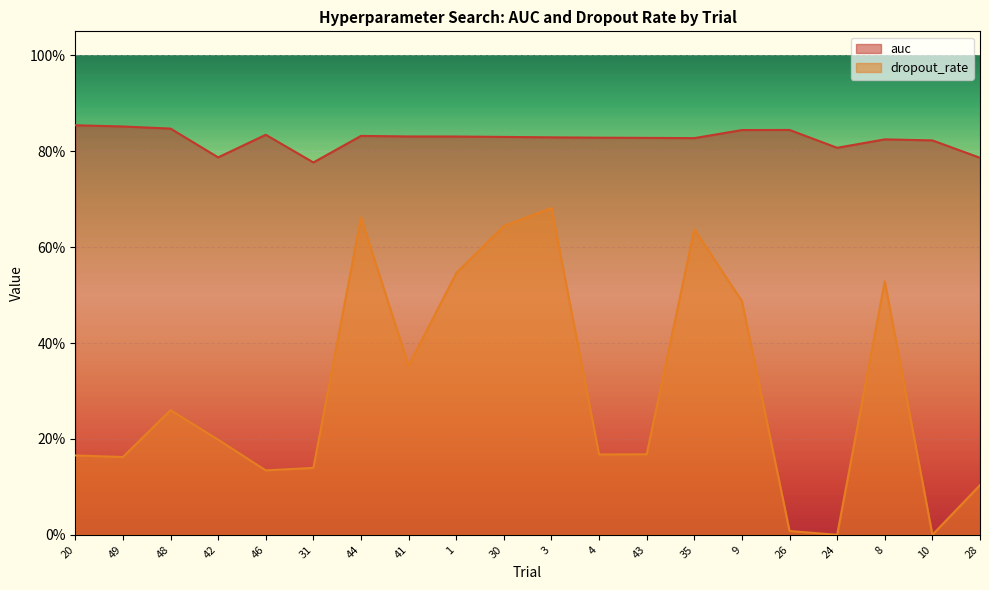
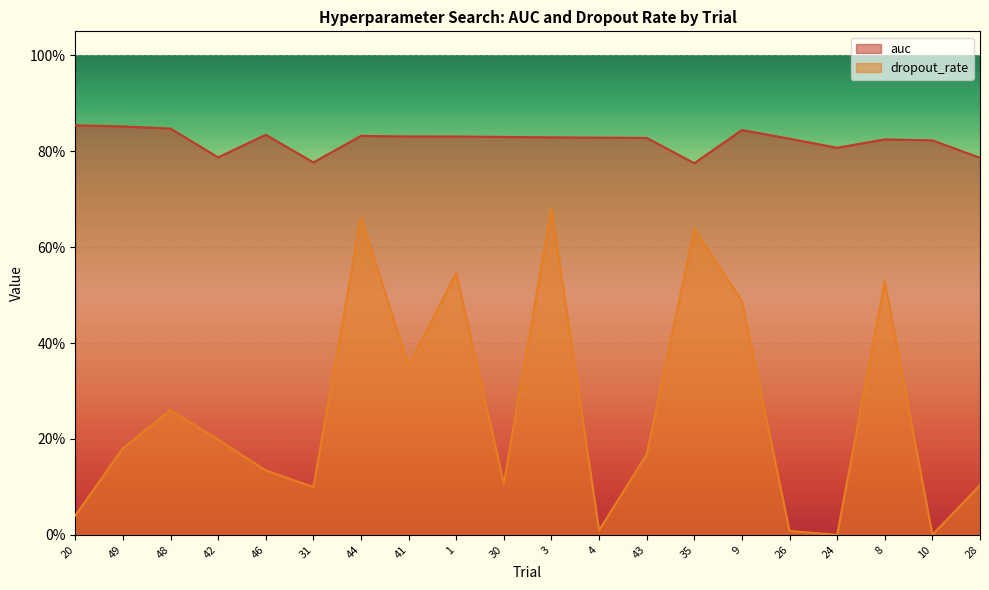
  {
    "auc": {
      "20": "85%",
      "49": "85%",
      "48": "85%",
      "42": "79%",
      "46": "83%",
      "31": "78%",
      "44": "83%",
      "41": "83%",
      "1": "83%",
      "30": "83%",
      "3": "83%",
      "4": "83%",
      "43": "83%",
-     "35": "83%",
+     "35": "77%",
      "9": "84%",
-     "26": "84%",
+     "26": "83%",
      "24": "81%",
      "8": "82%",
      "10": "82%",
      "28": "79%"
    },
    "dropout_rate": {
-     "20": "17%",
-     "49": "16%",
+     "20": "4%",
+     "49": "18%",
      "48": "26%",
      "42": "20%",
      "46": "13%",
-     "31": "14%",
+     "31": "10%",
      "44": "66%",
      "41": "35%",
      "1": "55%",
-     "30": "64%",
+     "30": "11%",
      "3": "68%",
-     "4": "17%",
+     "4": "1%",
      "43": "17%",
      "35": "64%",
      "9": "49%",
      "26": "1%",
      "24": "0%",
      "8": "53%",
      "10": "0%",
      "28": "10%"
    }
  }
